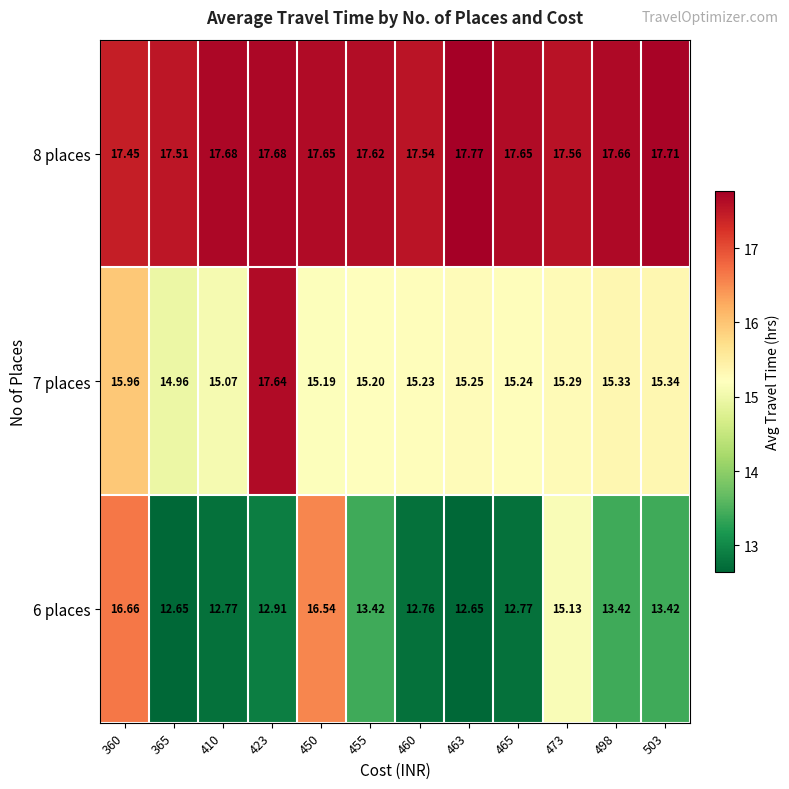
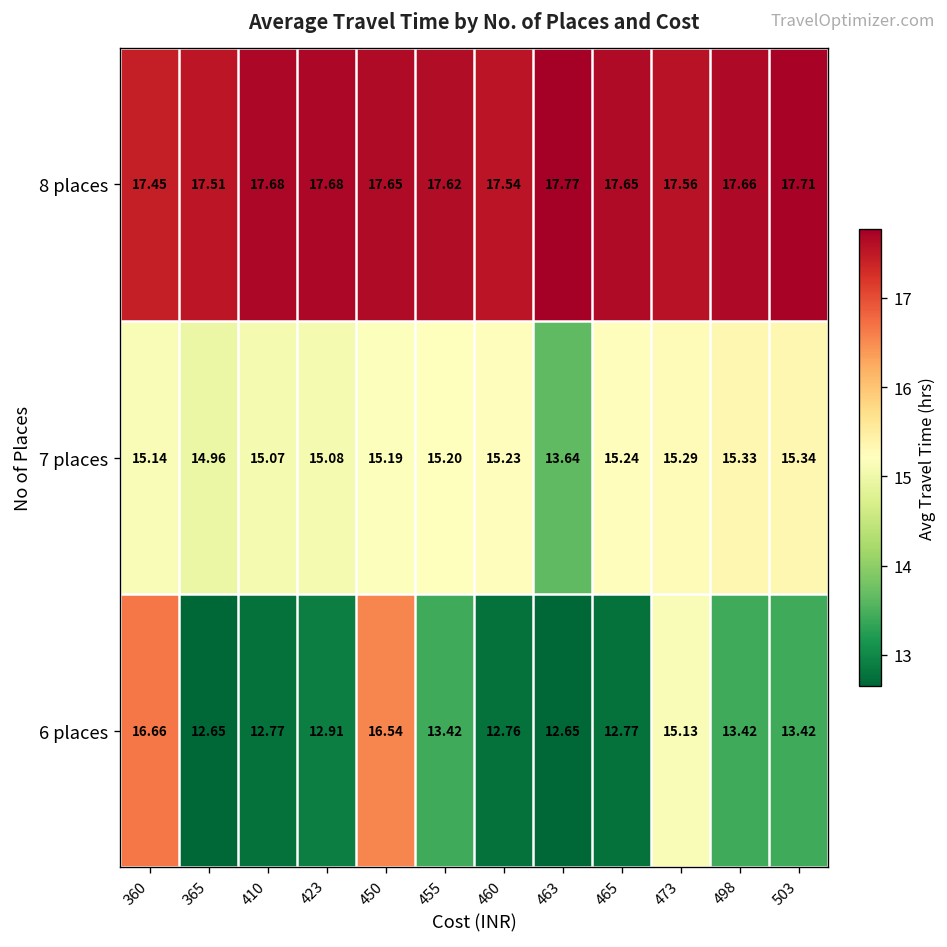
  {
    "8 places": {
      "360": 17.45,
      "365": 17.51,
      "410": 17.68,
      "423": 17.68,
      "450": 17.65,
      "455": 17.62,
      "460": 17.54,
      "463": 17.77,
      "465": 17.65,
      "473": 17.56,
      "498": 17.66,
      "503": 17.71
    },
    "7 places": {
-     "360": 15.96,
+     "360": 15.14,
      "365": 14.96,
      "410": 15.07,
-     "423": 17.64,
+     "423": 15.08,
      "450": 15.19,
      "455": 15.20,
      "460": 15.23,
-     "463": 15.25,
+     "463": 13.64,
      "465": 15.24,
      "473": 15.29,
      "498": 15.33,
      "503": 15.34
    },
    "6 places": {
      "360": 16.66,
      "365": 12.65,
      "410": 12.77,
      "423": 12.91,
      "450": 16.54,
      "455": 13.42,
      "460": 12.76,
      "463": 12.65,
      "465": 12.77,
      "473": 15.13,
      "498": 13.42,
      "503": 13.42
    }
  }
